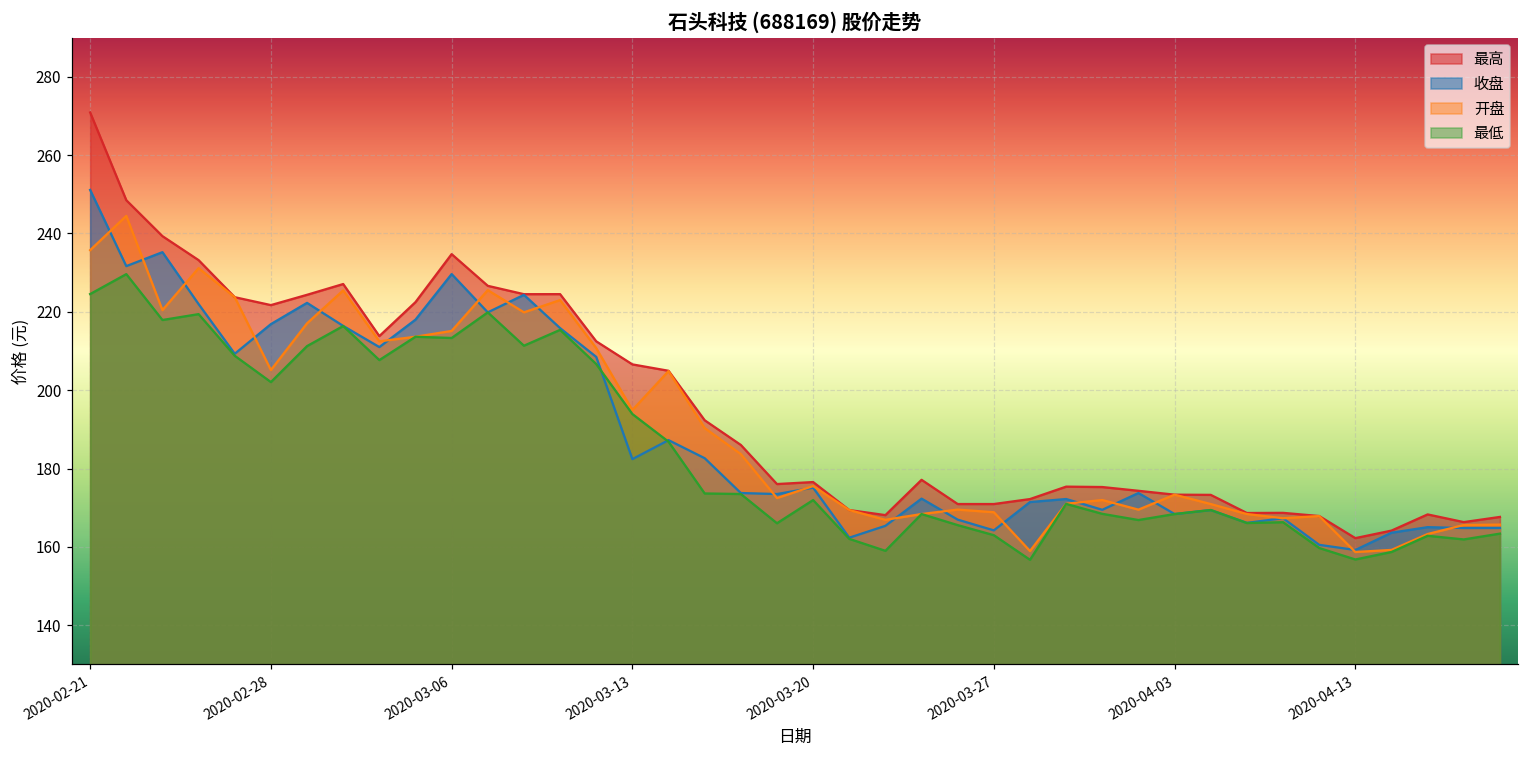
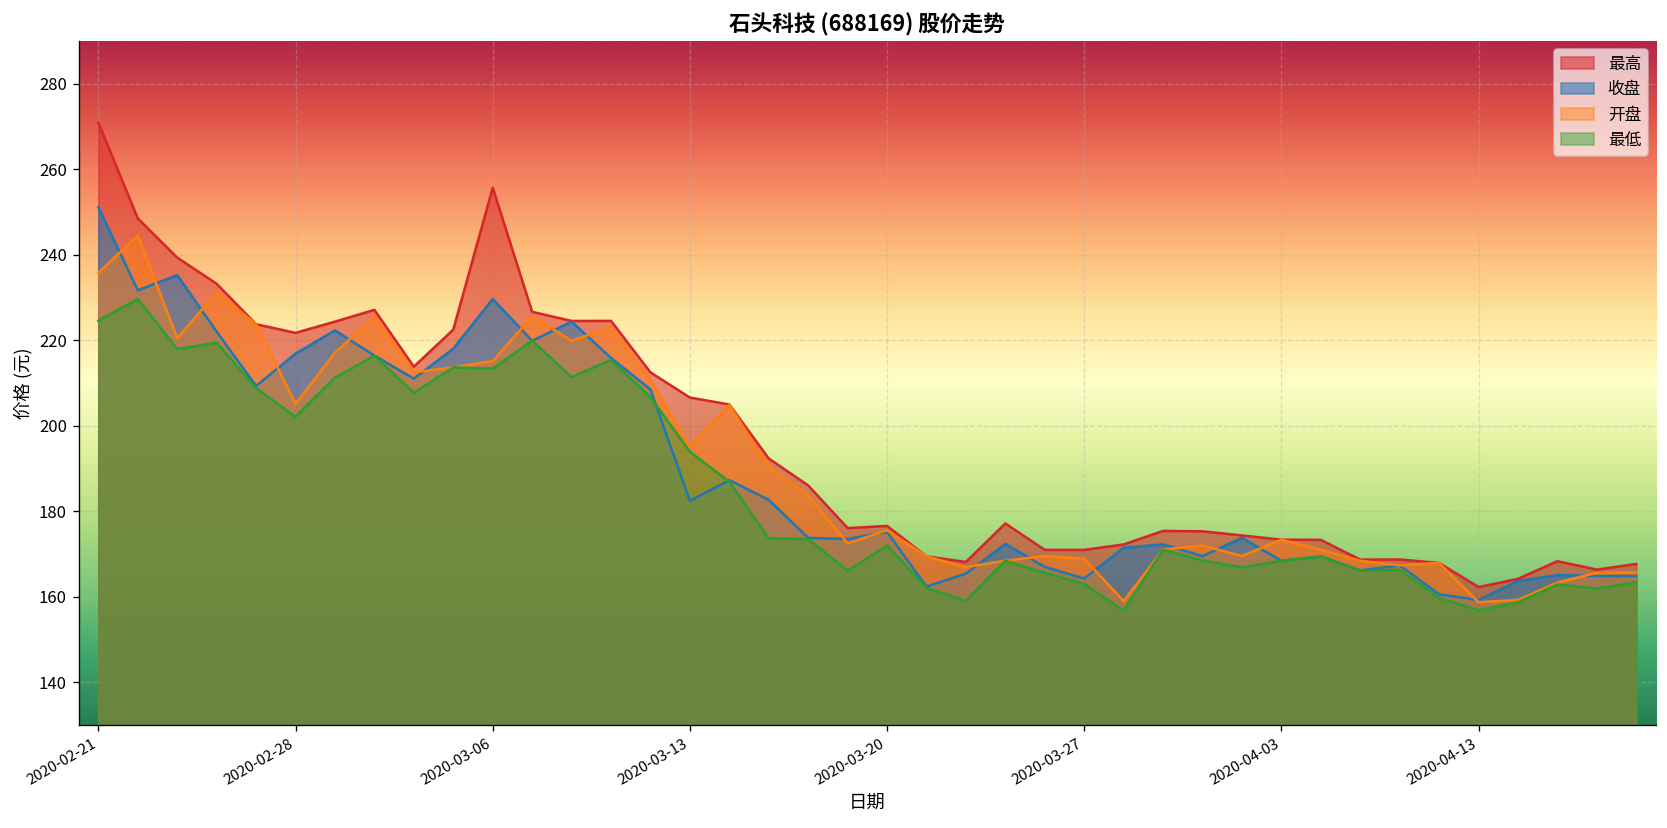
  {
    "最高": {
      "2020-02-21": 271,
      "2020-02-28": 222,
-     "2020-03-06": 235,
+     "2020-03-06": 256,
      "2020-03-13": 207,
      "2020-03-20": 177,
      "2020-03-27": 171,
      "2020-04-13": 162
    },
    "收盘": {
      "2020-02-21": 251,
      "2020-02-28": 217,
      "2020-03-06": 230,
      "2020-03-13": 182,
      "2020-03-27": 164
    },
    "开盘": {
      "2020-02-21": 236,
      "2020-02-28": 205,
      "2020-03-06": 215,
      "2020-03-13": 195,
      "2020-03-27": 169
    },
    "最低": {
      "2020-02-21": 225,
      "2020-02-28": 202,
      "2020-03-06": 213,
      "2020-03-13": 194,
      "2020-03-20": 172,
      "2020-03-27": 163,
      "2020-04-13": 157
    }
  }
